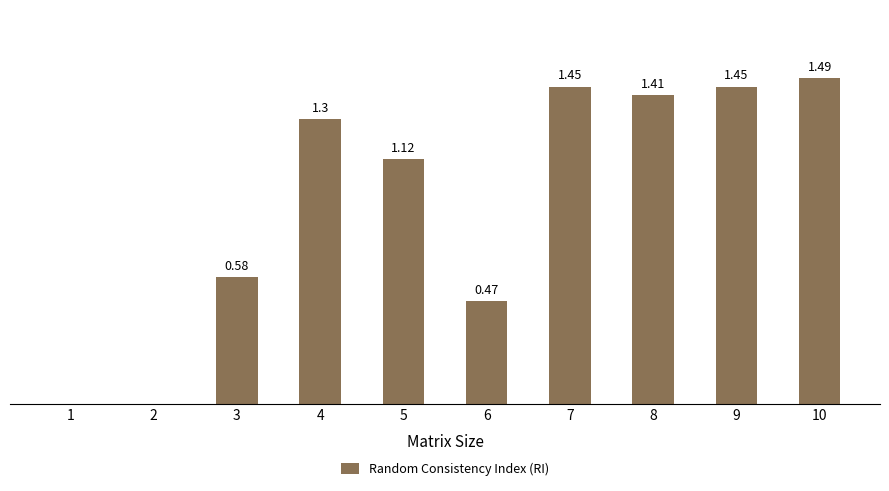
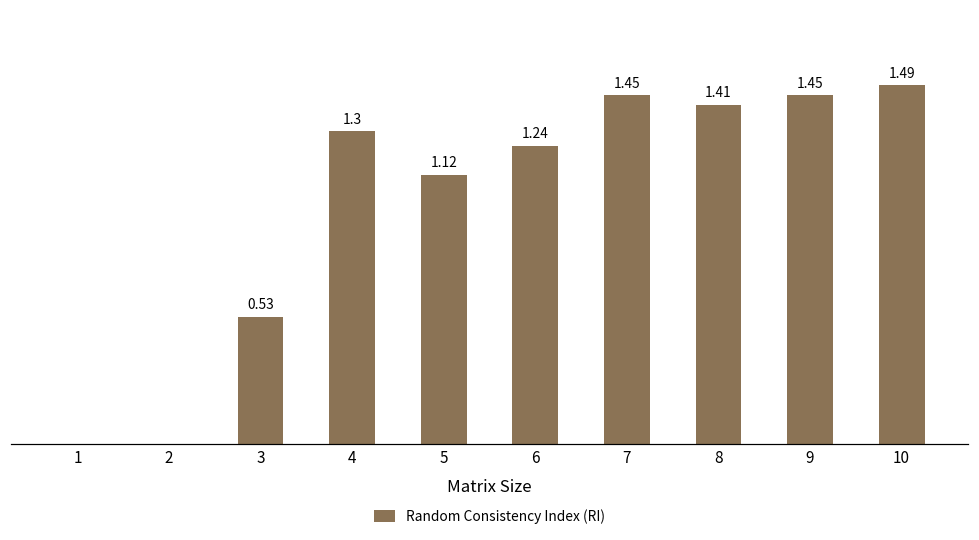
  {
-   "3": 0.58,
+   "3": 0.53,
    "4": 1.3,
    "5": 1.12,
-   "6": 0.47,
+   "6": 1.24,
    "7": 1.45,
    "8": 1.41,
    "9": 1.45,
    "10": 1.49
  }
